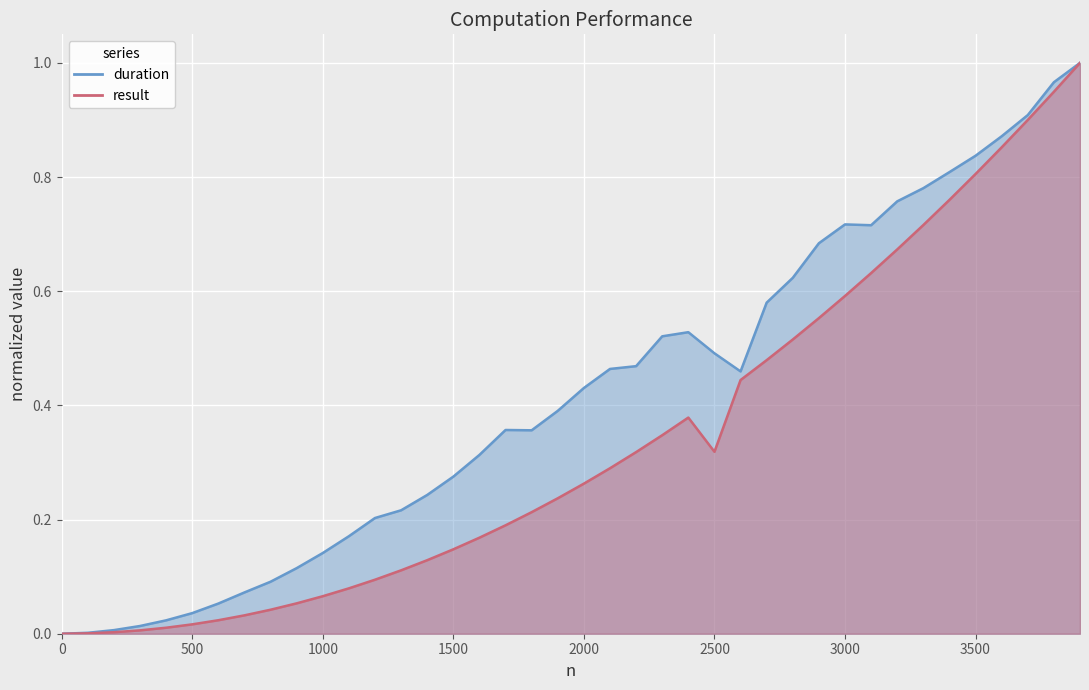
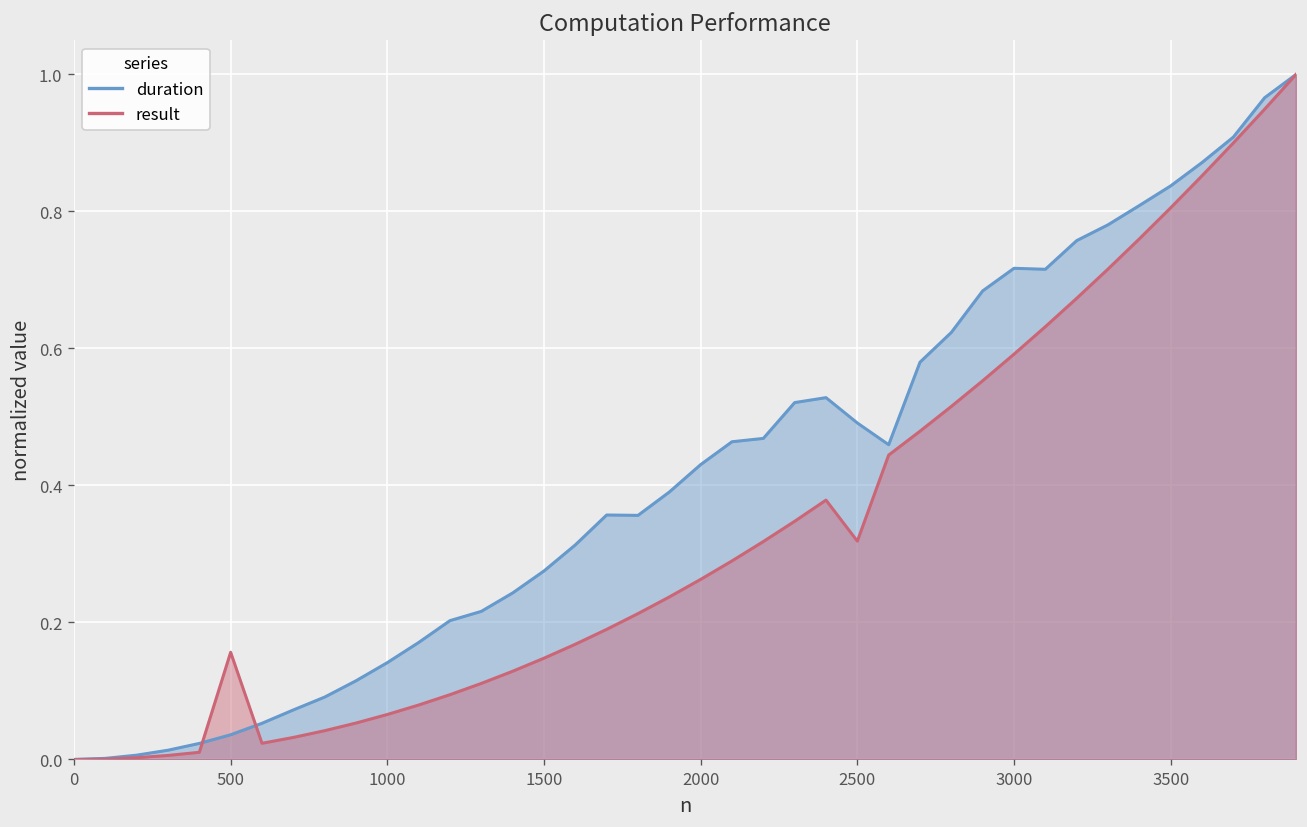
  {
    "duration": {
      "500": 0.04,
      "1000": 0.14,
      "1500": 0.28,
      "2000": 0.43,
      "2500": 0.49,
      "3000": 0.72,
      "3500": 0.84
    },
    "result": {
-     "500": 0.02,
+     "500": 0.16,
      "1000": 0.07,
      "1500": 0.15,
      "2000": 0.26,
      "2500": 0.32,
      "3000": 0.59,
      "3500": 0.81
    }
  }
